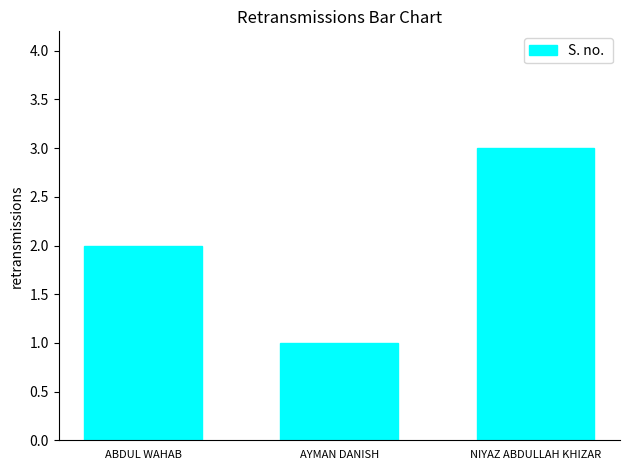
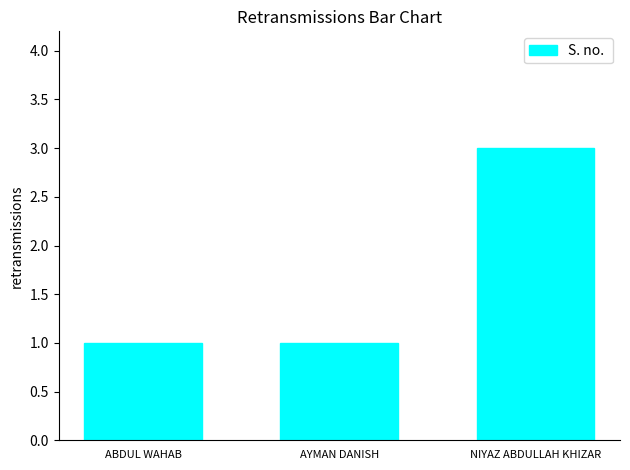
  {
-   "ABDUL WAHAB": 2,
+   "ABDUL WAHAB": 1,
    "AYMAN DANISH": 1,
    "NIYAZ ABDULLAH KHIZAR": 3
  }
